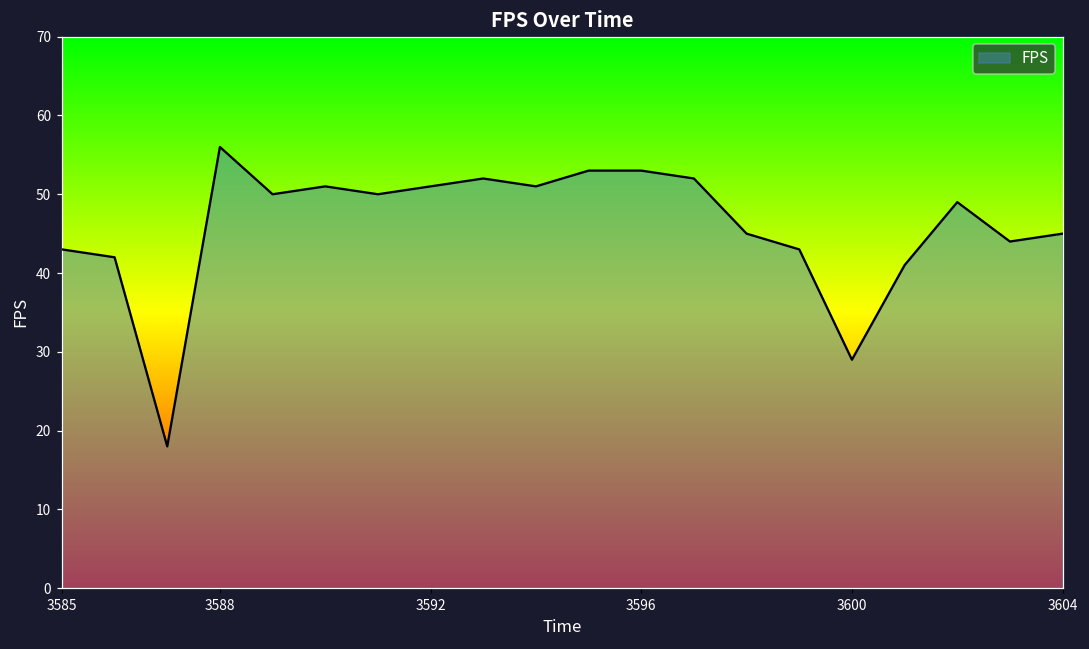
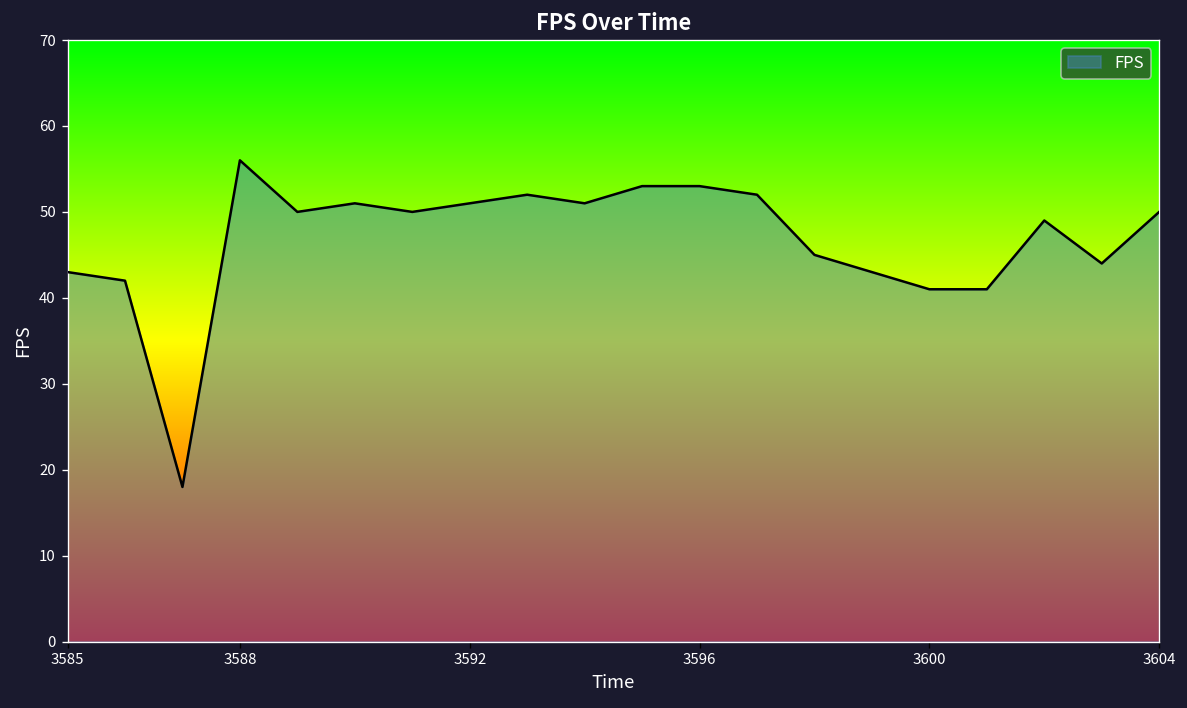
  {
    "3585": 43,
    "3588": 56,
    "3592": 51,
    "3596": 53,
-   "3600": 29,
-   "3604": 45
+   "3600": 41,
+   "3604": 50
  }
